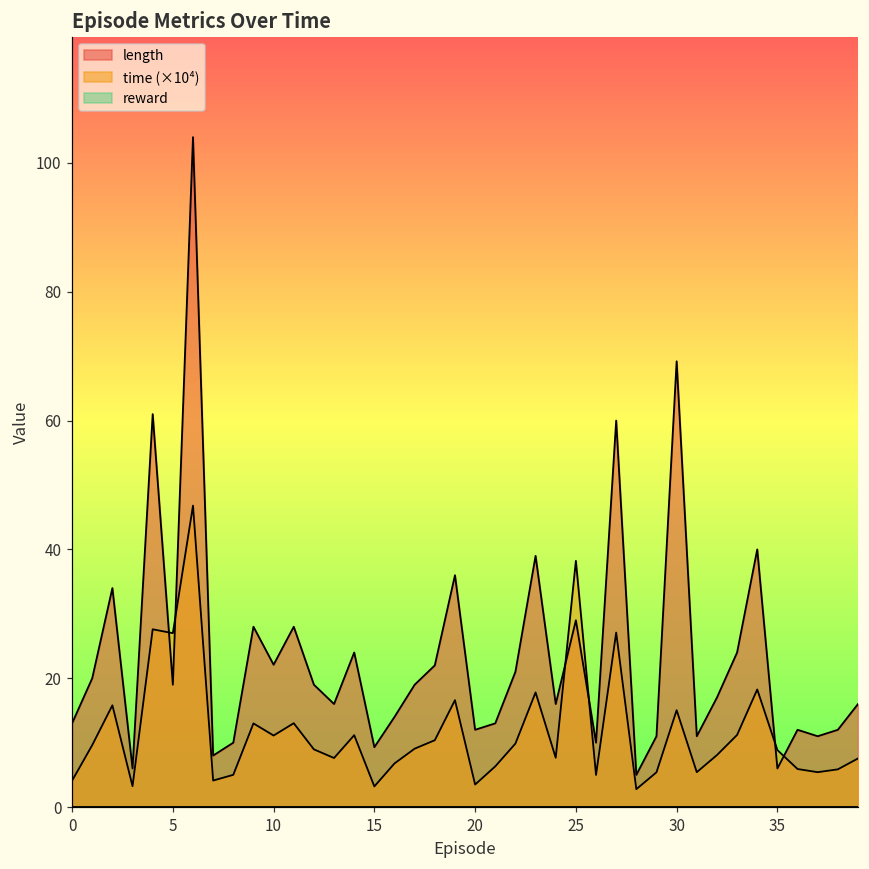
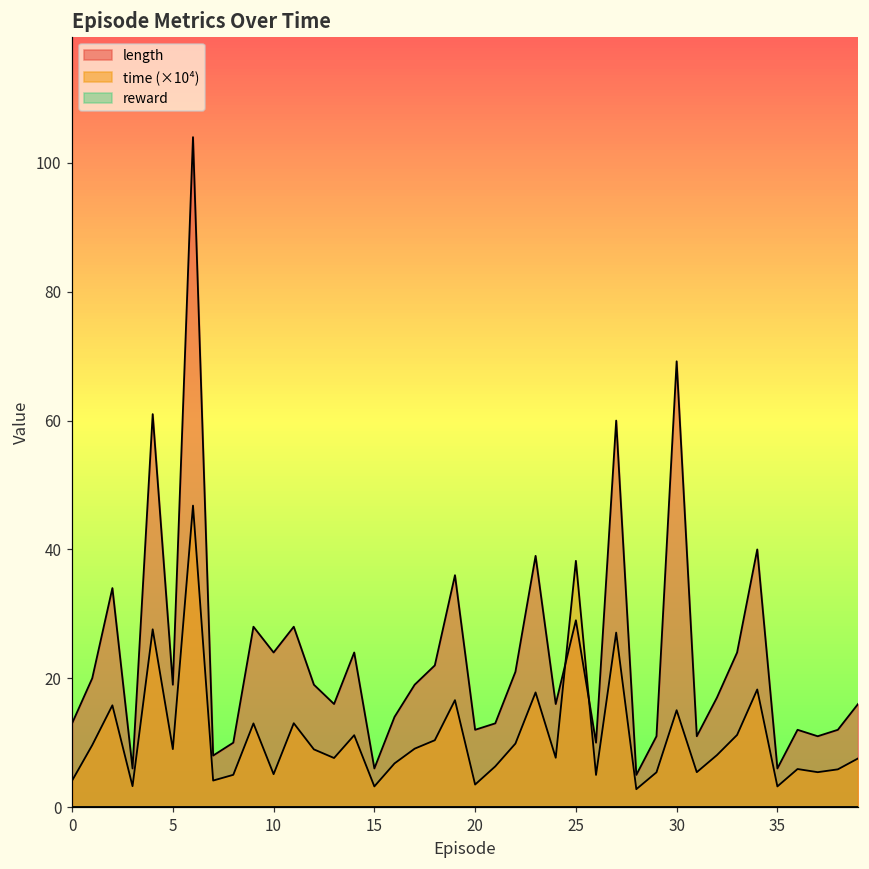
  {
    "length": {
      "0": 13,
      "5": 19,
-     "10": 22,
-     "15": 9,
+     "10": 24,
+     "15": 6,
      "20": 12,
      "25": 29,
      "30": 69,
      "35": 6
    },
    "time (×10⁴)": {
      "0": 4,
-     "5": 27,
-     "10": 11,
+     "5": 9,
+     "10": 5,
      "15": 3,
      "20": 4,
      "25": 38,
      "30": 15,
-     "35": 9
+     "35": 3
    },
    "reward": {
      "0": 0,
      "5": 0,
      "10": 0,
      "15": 0,
      "20": 0,
      "25": 0,
      "30": 0,
      "35": 0
    }
  }
